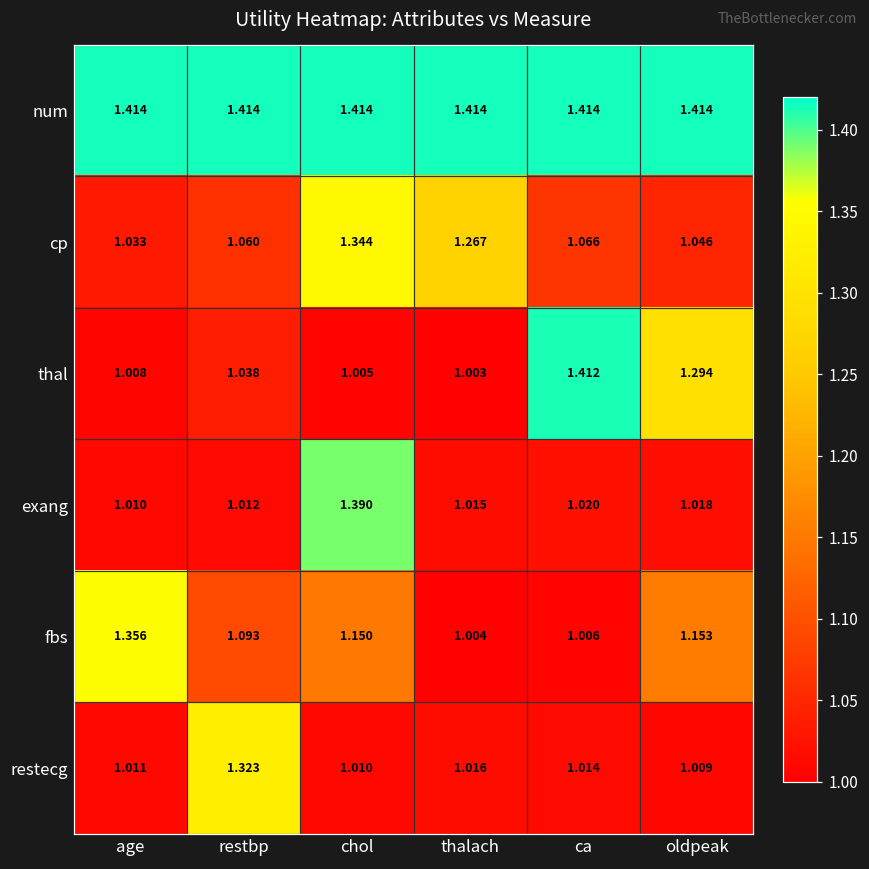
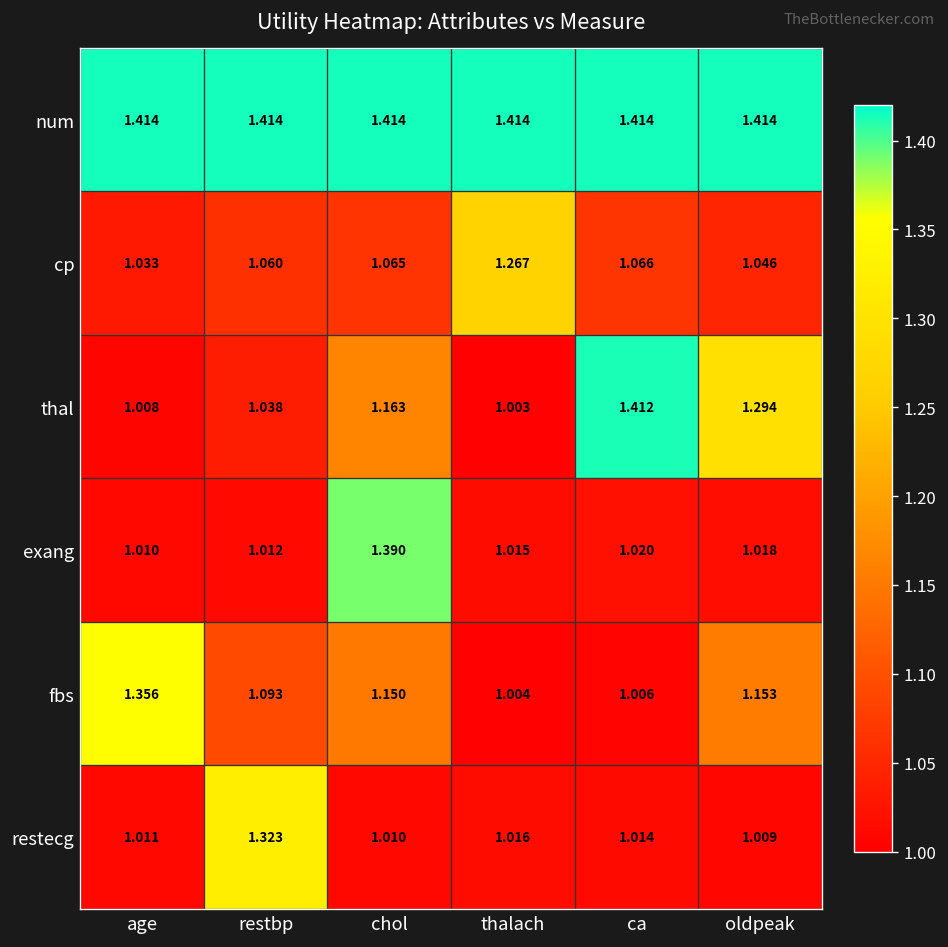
  {
    "num": {
      "age": 1.414,
      "restbp": 1.414,
      "chol": 1.414,
      "thalach": 1.414,
      "ca": 1.414,
      "oldpeak": 1.414
    },
    "cp": {
      "age": 1.033,
      "restbp": 1.060,
-     "chol": 1.344,
+     "chol": 1.065,
      "thalach": 1.267,
      "ca": 1.066,
      "oldpeak": 1.046
    },
    "thal": {
      "age": 1.008,
      "restbp": 1.038,
-     "chol": 1.005,
+     "chol": 1.163,
      "thalach": 1.003,
      "ca": 1.412,
      "oldpeak": 1.294
    },
    "exang": {
      "age": 1.010,
      "restbp": 1.012,
      "chol": 1.390,
      "thalach": 1.015,
      "ca": 1.020,
      "oldpeak": 1.018
    },
    "fbs": {
      "age": 1.356,
      "restbp": 1.093,
      "chol": 1.150,
      "thalach": 1.004,
      "ca": 1.006,
      "oldpeak": 1.153
    },
    "restecg": {
      "age": 1.011,
      "restbp": 1.323,
      "chol": 1.010,
      "thalach": 1.016,
      "ca": 1.014,
      "oldpeak": 1.009
    }
  }
